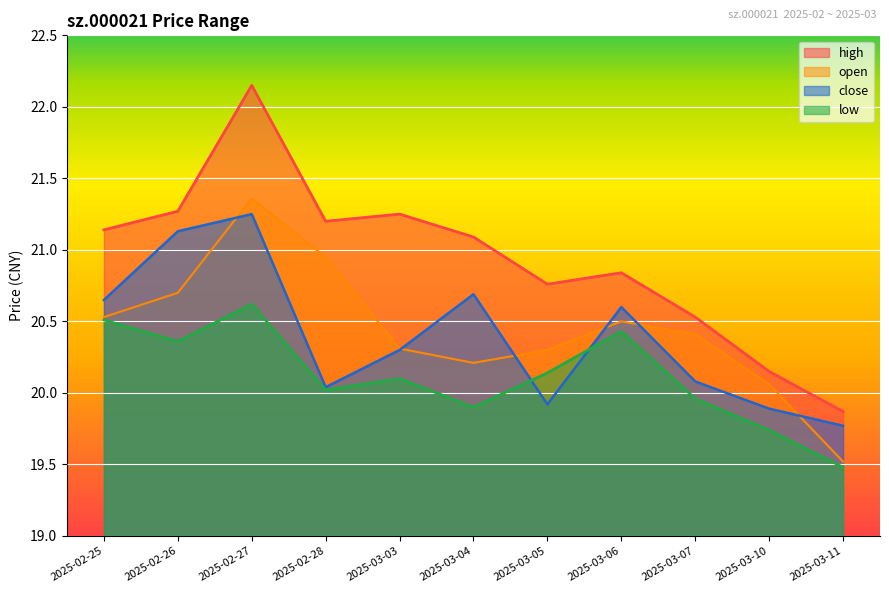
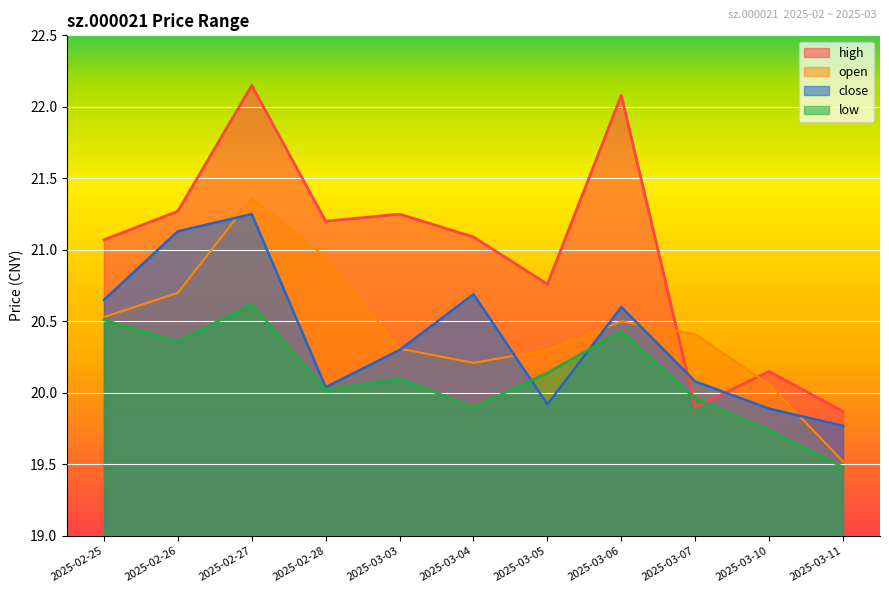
  {
    "high": {
-     "2025-02-25": 21.14,
+     "2025-02-25": 21.07,
      "2025-02-26": 21.27,
      "2025-02-27": 22.15,
      "2025-02-28": 21.20,
      "2025-03-03": 21.25,
      "2025-03-04": 21.09,
      "2025-03-05": 20.76,
-     "2025-03-06": 20.84,
-     "2025-03-07": 20.53,
+     "2025-03-06": 22.08,
+     "2025-03-07": 19.90,
      "2025-03-10": 20.15,
      "2025-03-11": 19.87
    },
    "open": {
      "2025-02-25": 20.53,
      "2025-02-26": 20.70,
      "2025-02-27": 21.36,
      "2025-02-28": 20.95,
      "2025-03-04": 20.21,
      "2025-03-05": 20.30,
      "2025-03-06": 20.50,
      "2025-03-07": 20.41,
      "2025-03-10": 20.06,
      "2025-03-11": 19.52
    },
    "close": {
      "2025-02-25": 20.65,
      "2025-02-26": 21.13,
      "2025-02-27": 21.25,
      "2025-02-28": 20.04,
      "2025-03-04": 20.69,
      "2025-03-05": 19.92,
      "2025-03-06": 20.60,
      "2025-03-07": 20.08,
      "2025-03-10": 19.89,
      "2025-03-11": 19.77
    },
    "low": {
      "2025-02-25": 20.51,
      "2025-02-26": 20.36,
      "2025-02-27": 20.62,
      "2025-02-28": 20.02,
      "2025-03-03": 20.10,
      "2025-03-04": 19.90,
      "2025-03-05": 20.14,
      "2025-03-06": 20.43,
      "2025-03-07": 19.96,
      "2025-03-10": 19.74,
      "2025-03-11": 19.48
    }
  }
